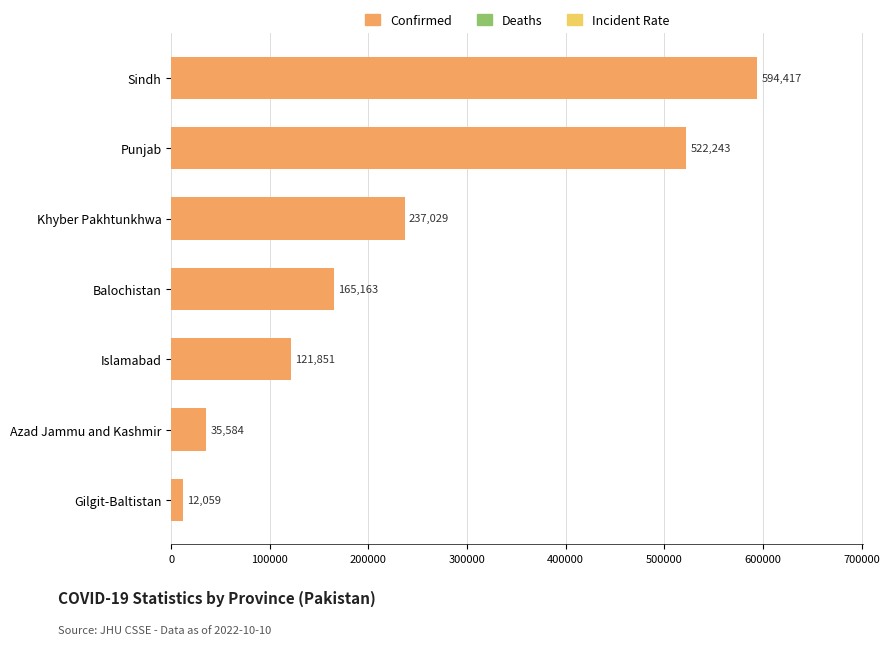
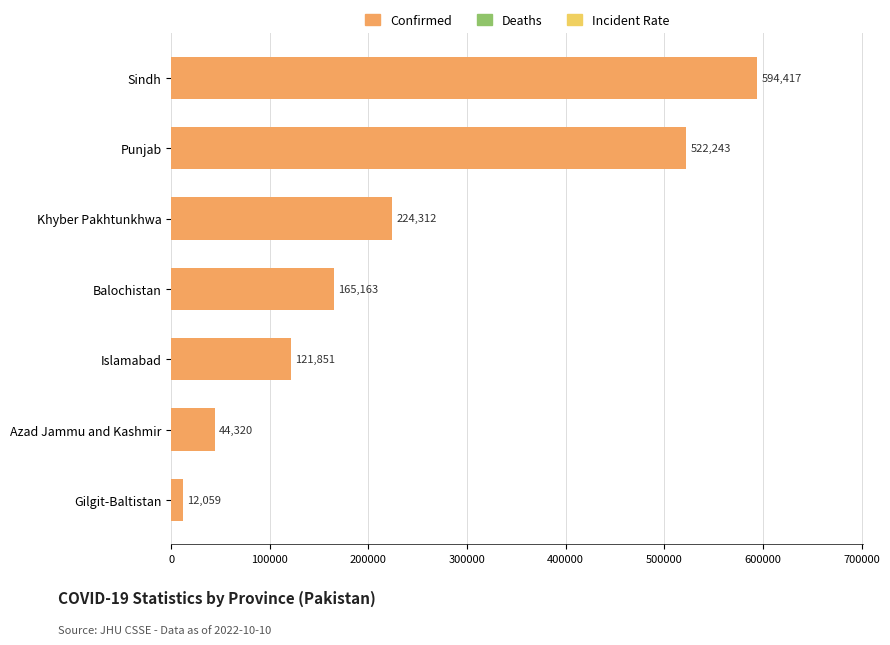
  {
    "Sindh": "594,417",
    "Punjab": "522,243",
-   "Khyber Pakhtunkhwa": "237,029",
+   "Khyber Pakhtunkhwa": "224,312",
    "Balochistan": "165,163",
    "Islamabad": "121,851",
-   "Azad Jammu and Kashmir": "35,584",
+   "Azad Jammu and Kashmir": "44,320",
    "Gilgit-Baltistan": "12,059"
  }
